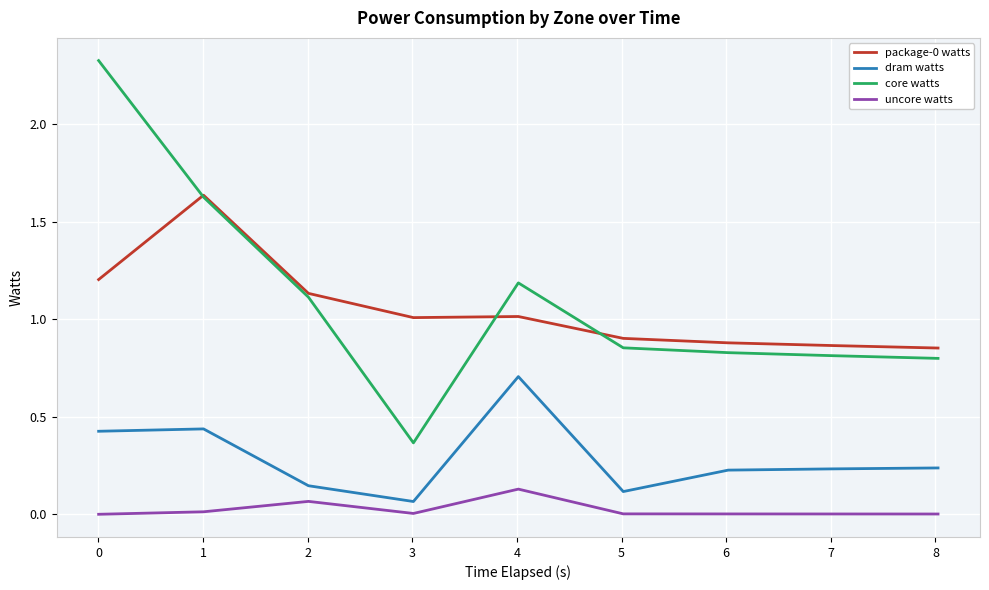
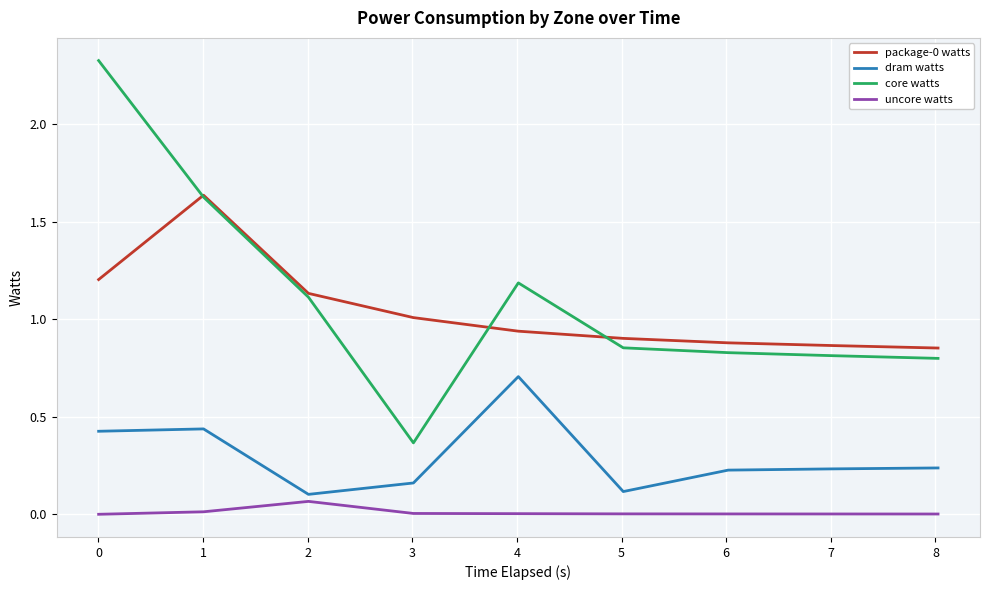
  {
    "package-0 watts": {
      "0": 1.20,
      "2": 1.13,
      "3": 1.01,
-     "4": 1.01,
+     "4": 0.94,
      "5": 0.90,
      "6": 0.88
    },
    "dram watts": {
      "0": 0.43,
      "1": 0.44,
-     "2": 0.15,
-     "3": 0.07,
+     "2": 0.10,
+     "3": 0.16,
      "4": 0.71,
      "5": 0.12,
      "6": 0.23
    },
    "core watts": {
      "0": 2.33,
      "2": 1.11,
      "3": 0.37,
      "4": 1.19,
      "5": 0.85,
      "6": 0.83
    },
    "uncore watts": {
      "0": 0.00,
      "1": 0.01,
      "2": 0.07,
      "3": 0.00,
-     "4": 0.13,
+     "4": 0.00,
      "5": 0.00,
      "6": 0.00
    }
  }
